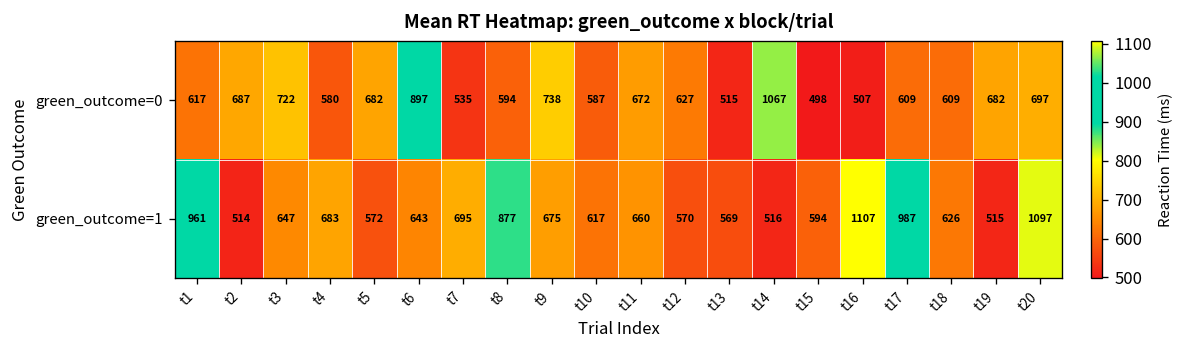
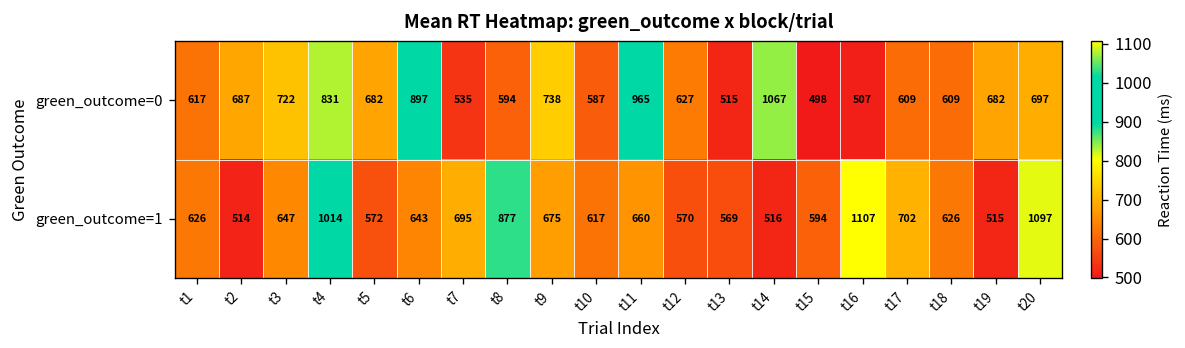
  {
    "green_outcome=0": {
      "t1": 617,
      "t2": 687,
      "t3": 722,
-     "t4": 580,
+     "t4": 831,
      "t5": 682,
      "t6": 897,
      "t7": 535,
      "t8": 594,
      "t9": 738,
      "t10": 587,
-     "t11": 672,
+     "t11": 965,
      "t12": 627,
      "t13": 515,
      "t14": 1067,
      "t15": 498,
      "t16": 507,
      "t17": 609,
      "t18": 609,
      "t19": 682,
      "t20": 697
    },
    "green_outcome=1": {
-     "t1": 961,
+     "t1": 626,
      "t2": 514,
      "t3": 647,
-     "t4": 683,
+     "t4": 1014,
      "t5": 572,
      "t6": 643,
      "t7": 695,
      "t8": 877,
      "t9": 675,
      "t10": 617,
      "t11": 660,
      "t12": 570,
      "t13": 569,
      "t14": 516,
      "t15": 594,
      "t16": 1107,
-     "t17": 987,
+     "t17": 702,
      "t18": 626,
      "t19": 515,
      "t20": 1097
    }
  }
